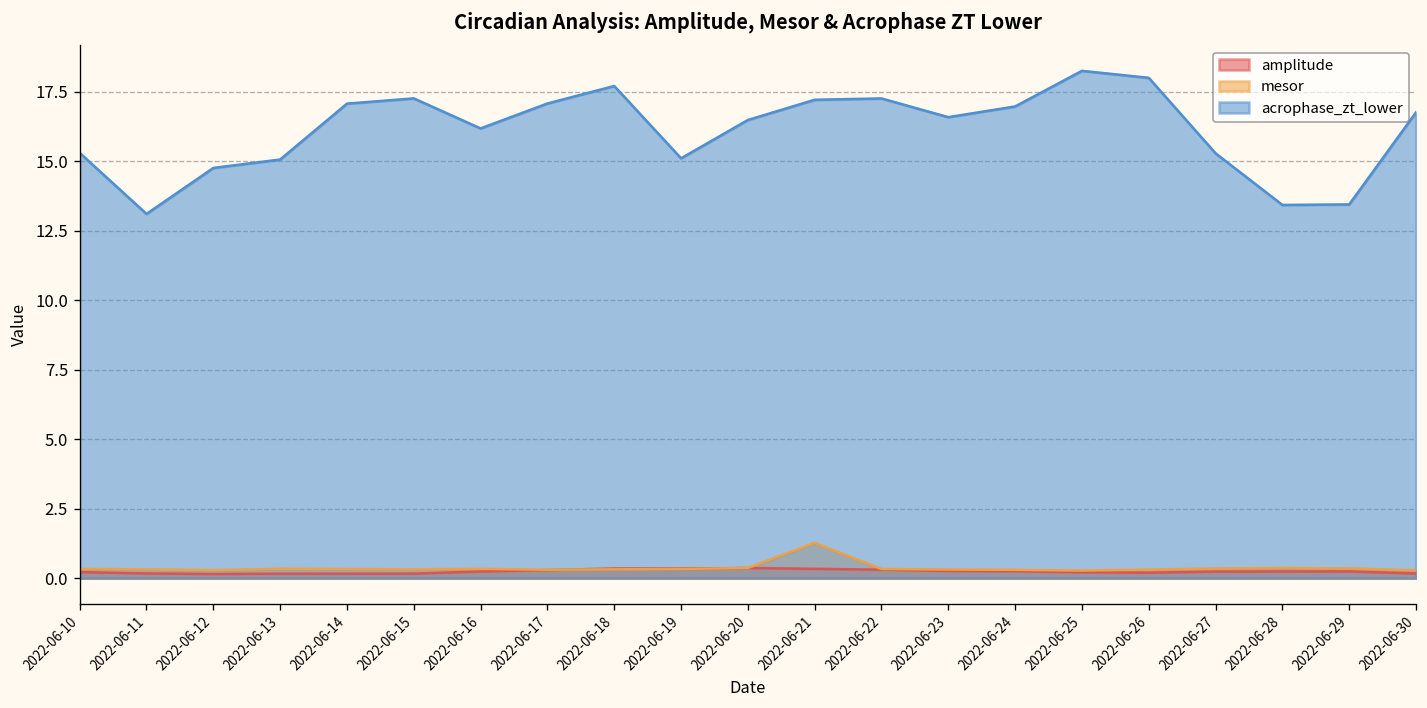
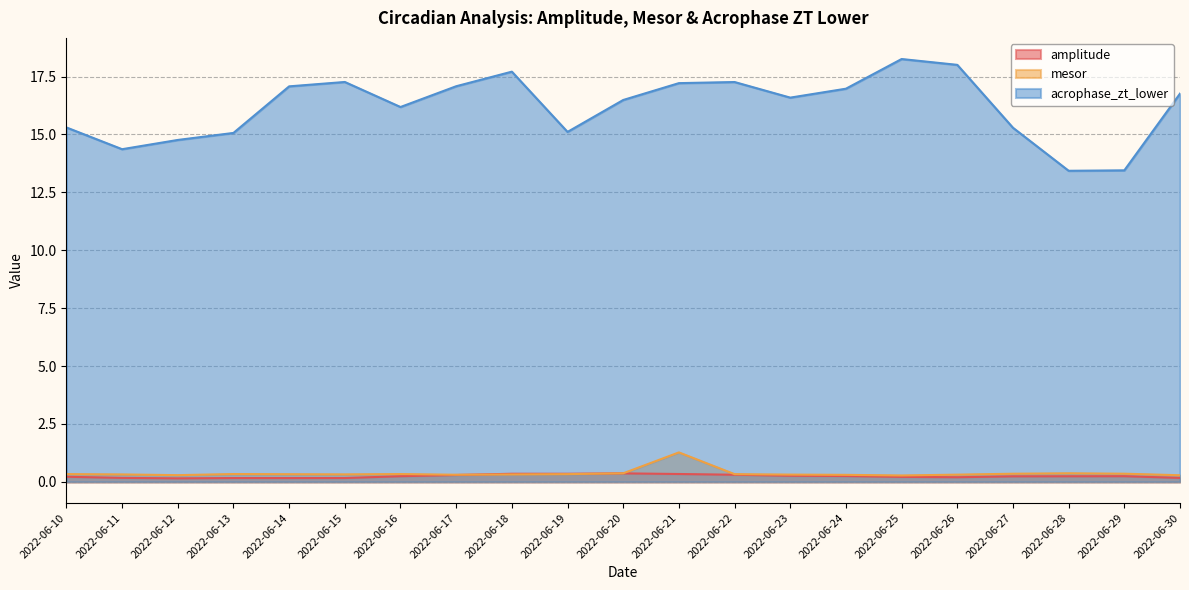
  {
    "amplitude": {
      "2022-06-10": 0.2,
      "2022-06-11": 0.2,
      "2022-06-12": 0.2,
      "2022-06-13": 0.2,
      "2022-06-14": 0.2,
      "2022-06-15": 0.2,
      "2022-06-21": 0.3,
      "2022-06-26": 0.2,
      "2022-06-27": 0.2,
      "2022-06-28": 0.2,
      "2022-06-30": 0.2
    },
    "mesor": {
      "2022-06-10": 0.3,
      "2022-06-11": 0.3,
      "2022-06-12": 0.3,
      "2022-06-13": 0.3,
      "2022-06-14": 0.3,
      "2022-06-15": 0.3,
      "2022-06-21": 1.3,
      "2022-06-26": 0.3,
      "2022-06-27": 0.4,
      "2022-06-28": 0.4,
      "2022-06-30": 0.3
    },
    "acrophase_zt_lower": {
      "2022-06-10": 15.3,
-     "2022-06-11": 13.1,
+     "2022-06-11": 14.4,
      "2022-06-12": 14.8,
      "2022-06-13": 15.1,
      "2022-06-14": 17.1,
      "2022-06-15": 17.3,
      "2022-06-16": 16.2,
      "2022-06-17": 17.1,
      "2022-06-18": 17.7,
      "2022-06-19": 15.1,
      "2022-06-20": 16.5,
      "2022-06-21": 17.2,
      "2022-06-22": 17.3,
      "2022-06-23": 16.6,
      "2022-06-24": 17.0,
      "2022-06-25": 18.3,
      "2022-06-26": 18.0,
      "2022-06-27": 15.3,
      "2022-06-28": 13.4,
      "2022-06-29": 13.5,
      "2022-06-30": 16.8
    }
  }
